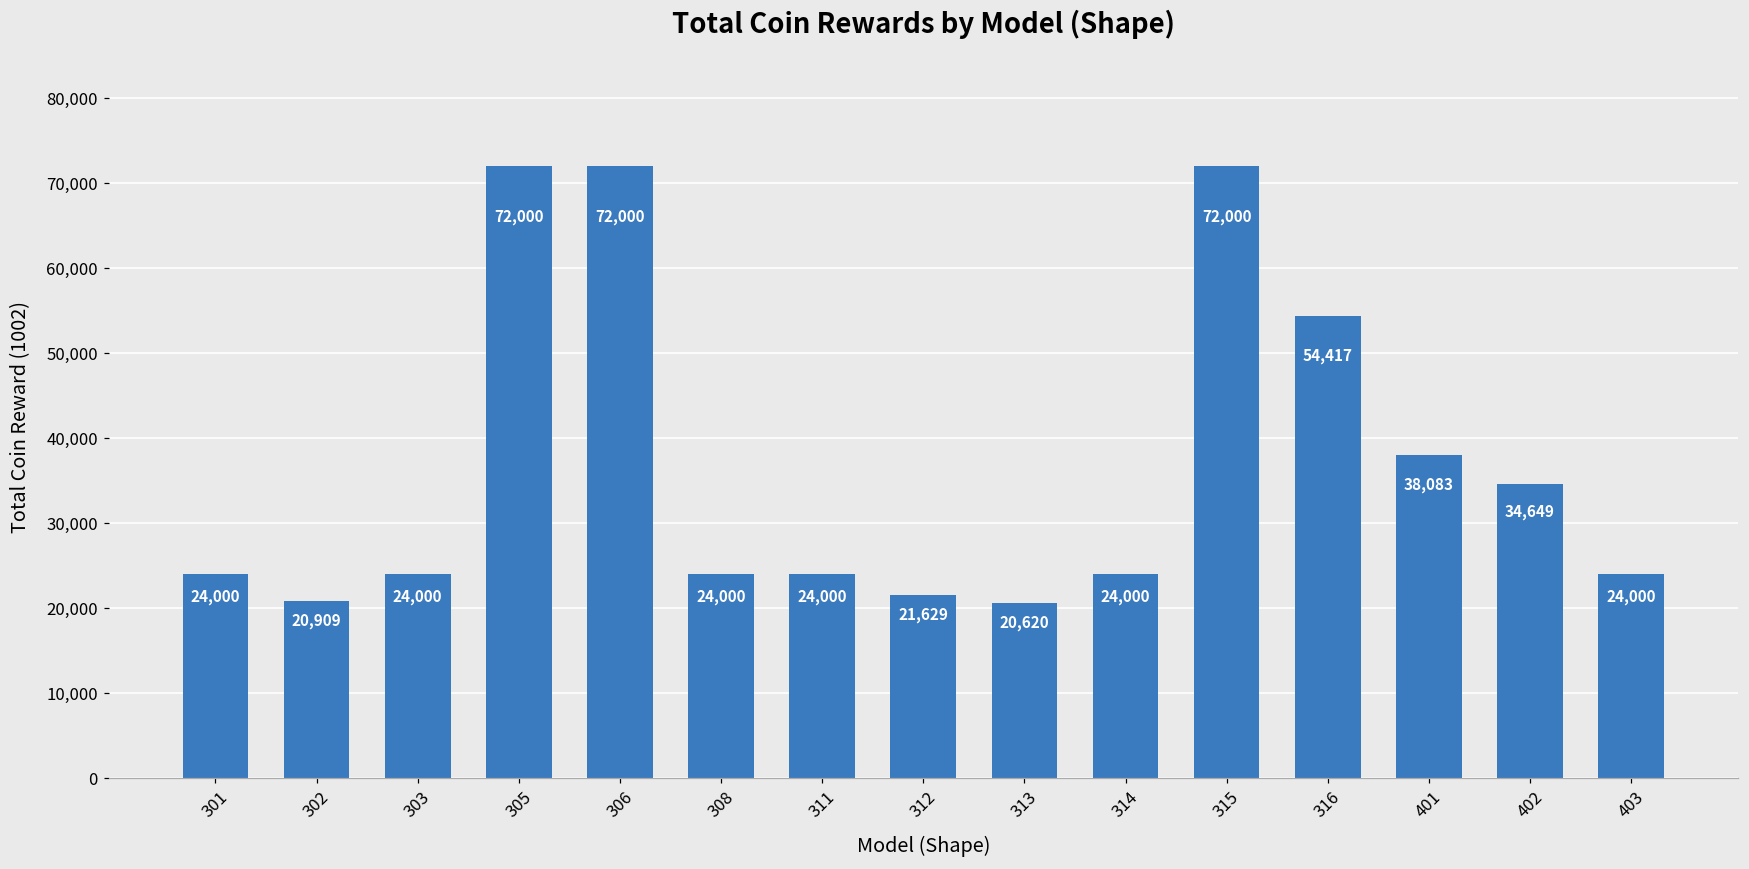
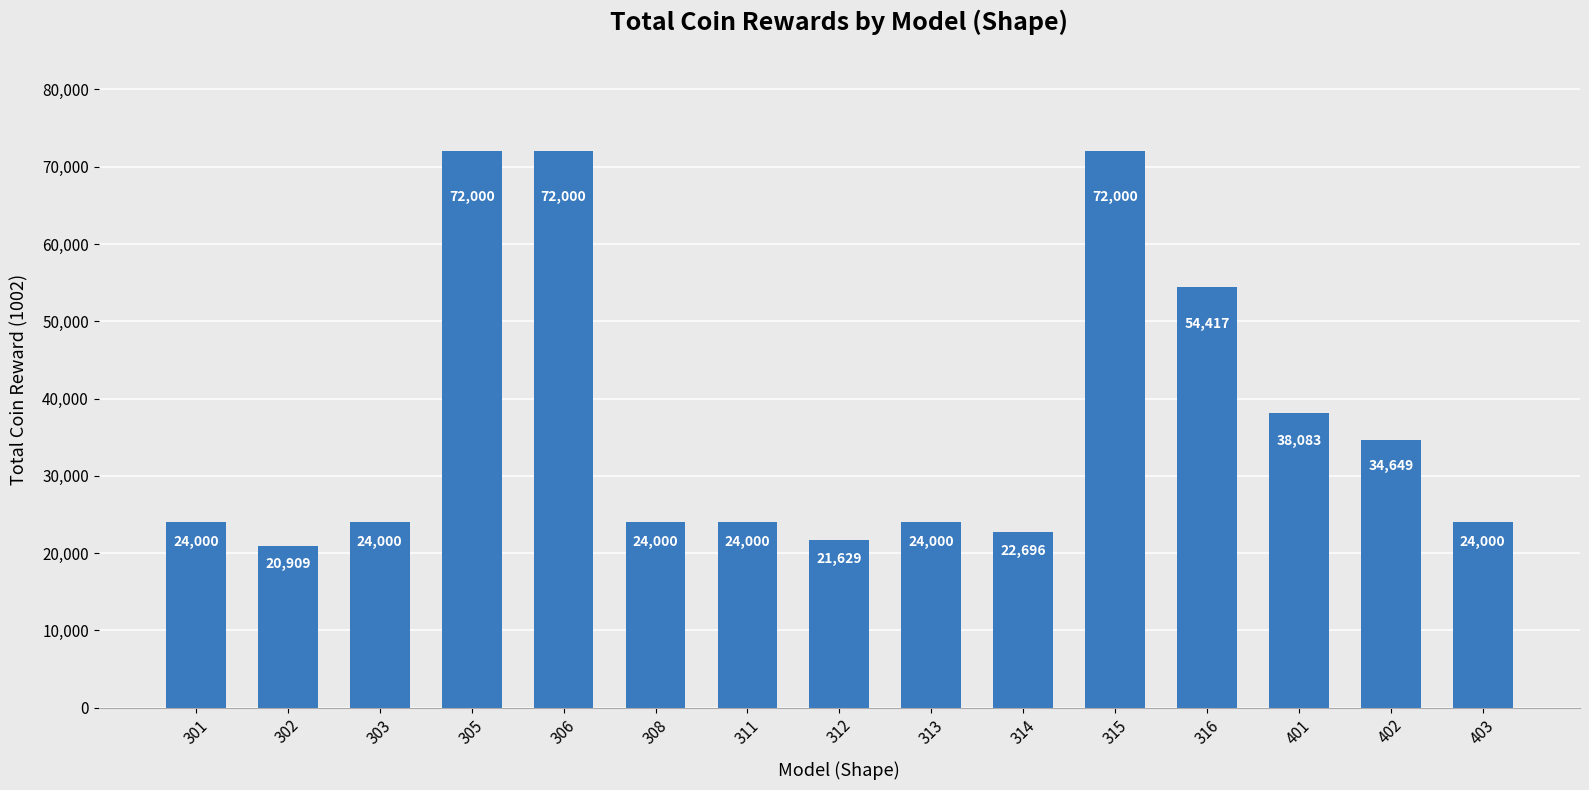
  {
    "301": "24,000",
    "302": "20,909",
    "303": "24,000",
    "305": "72,000",
    "306": "72,000",
    "308": "24,000",
    "311": "24,000",
    "312": "21,629",
-   "313": "20,620",
-   "314": "24,000",
+   "313": "24,000",
+   "314": "22,696",
    "315": "72,000",
    "316": "54,417",
    "401": "38,083",
    "402": "34,649",
    "403": "24,000"
  }
